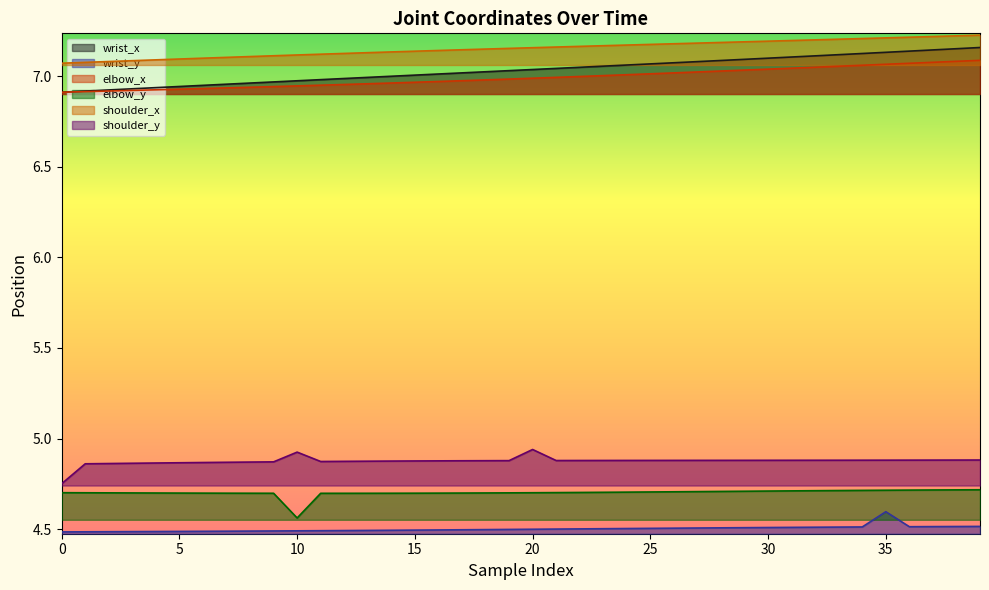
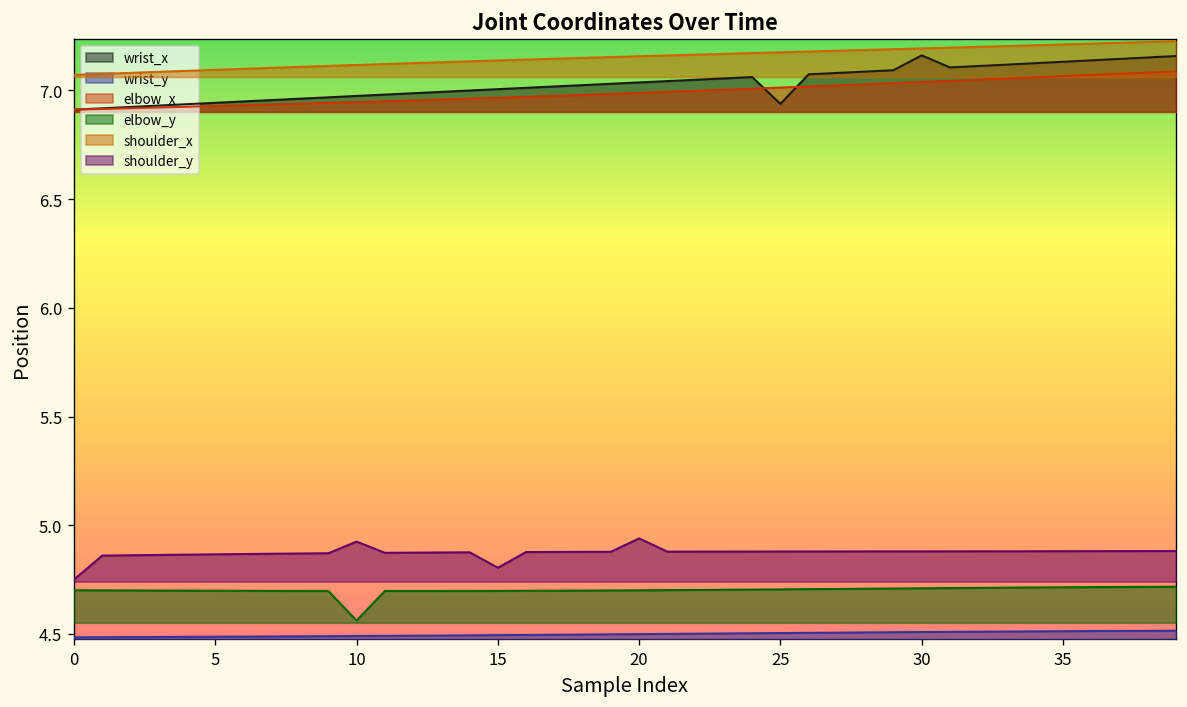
  {
    "wrist_x": {
      "5": 6.94,
      "10": 6.97,
      "15": 7.01,
      "20": 7.04,
-     "25": 7.07,
-     "30": 7.10,
+     "25": 6.94,
+     "30": 7.16,
      "35": 7.13
    },
    "wrist_y": {
      "0": 4.48,
      "5": 4.49,
      "10": 4.49,
      "15": 4.49,
      "20": 4.50,
      "25": 4.50,
      "30": 4.51,
-     "35": 4.60
+     "35": 4.51
    },
    "elbow_y": {
      "0": 4.70,
      "5": 4.70,
      "10": 4.56,
      "15": 4.70,
      "20": 4.70,
      "25": 4.71,
      "30": 4.71,
      "35": 4.71
    },
    "shoulder_y": {
      "0": 4.75,
      "5": 4.87,
      "10": 4.93,
-     "15": 4.88,
+     "15": 4.80,
      "20": 4.94,
      "25": 4.88,
      "30": 4.88,
      "35": 4.88
    }
  }
